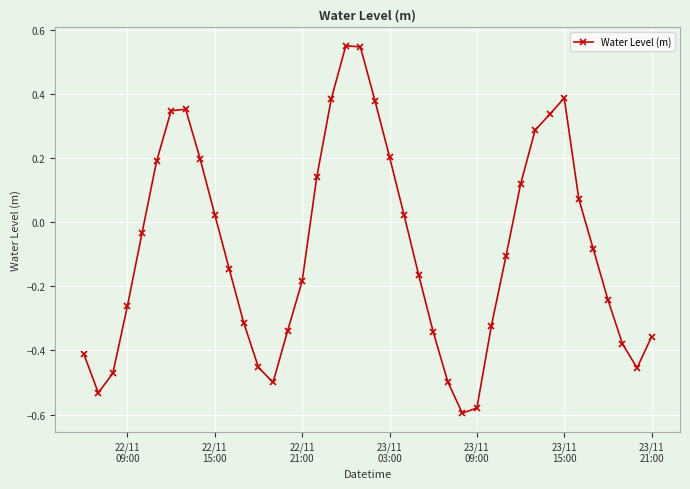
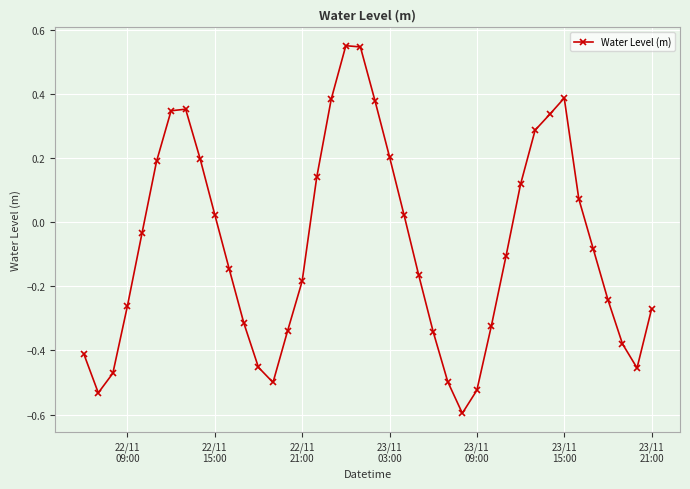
  {
    "22/11 09:00": -0.26,
    "22/11 15:00": 0.02,
    "22/11 21:00": -0.18,
    "23/11 03:00": 0.21,
-   "23/11 09:00": -0.58,
+   "23/11 09:00": -0.52,
    "23/11 15:00": 0.39,
-   "23/11 21:00": -0.36
+   "23/11 21:00": -0.27
  }
